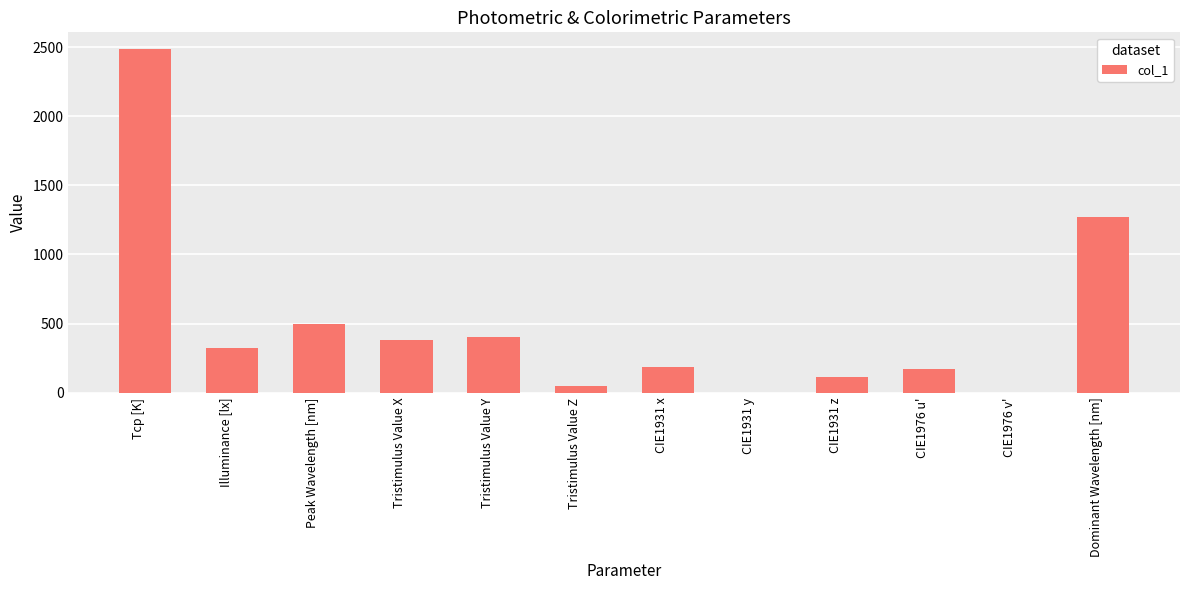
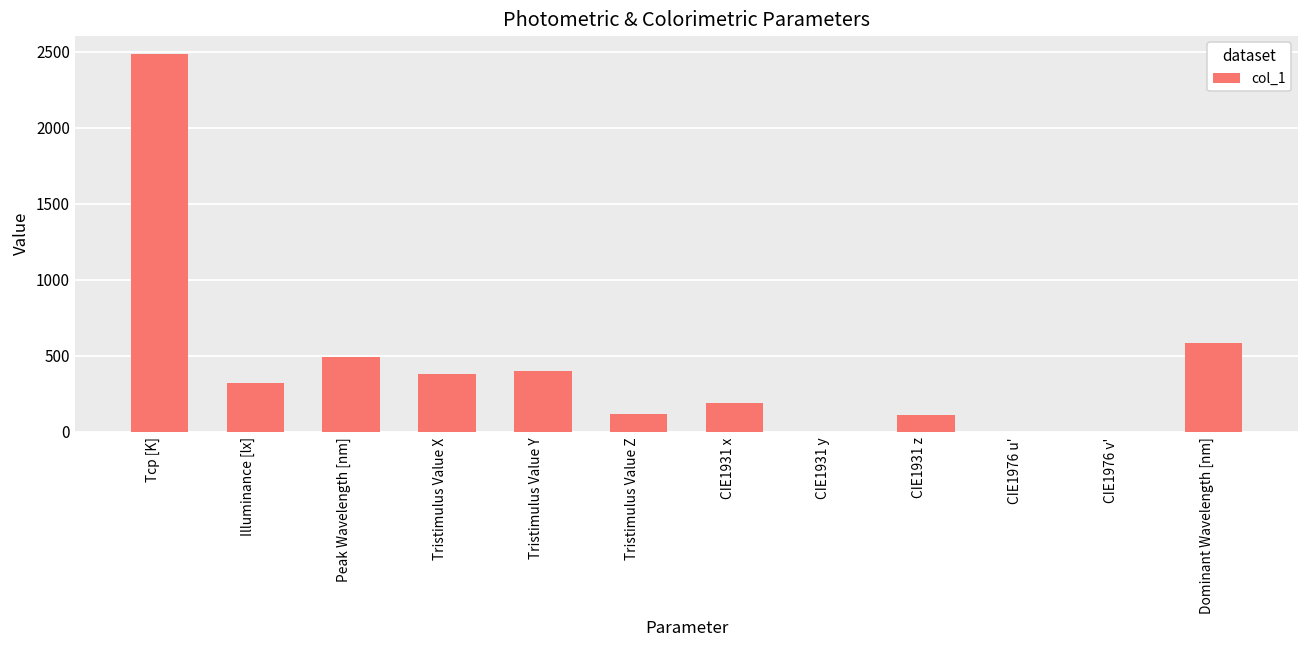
  {
    "Tcp [K]": 2480,
    "Illuminance [lx]": 330,
    "Peak Wavelength [nm]": 500,
    "Tristimulus Value X": 380,
    "Tristimulus Value Y": 400,
-   "Tristimulus Value Z": 50,
+   "Tristimulus Value Z": 120,
    "CIE1931 x": 190,
    "CIE1931 z": 110,
-   "CIE1976 u'": 170,
-   "Dominant Wavelength [nm]": 1270
+   "CIE1976 u'": 0,
+   "Dominant Wavelength [nm]": 590
  }
